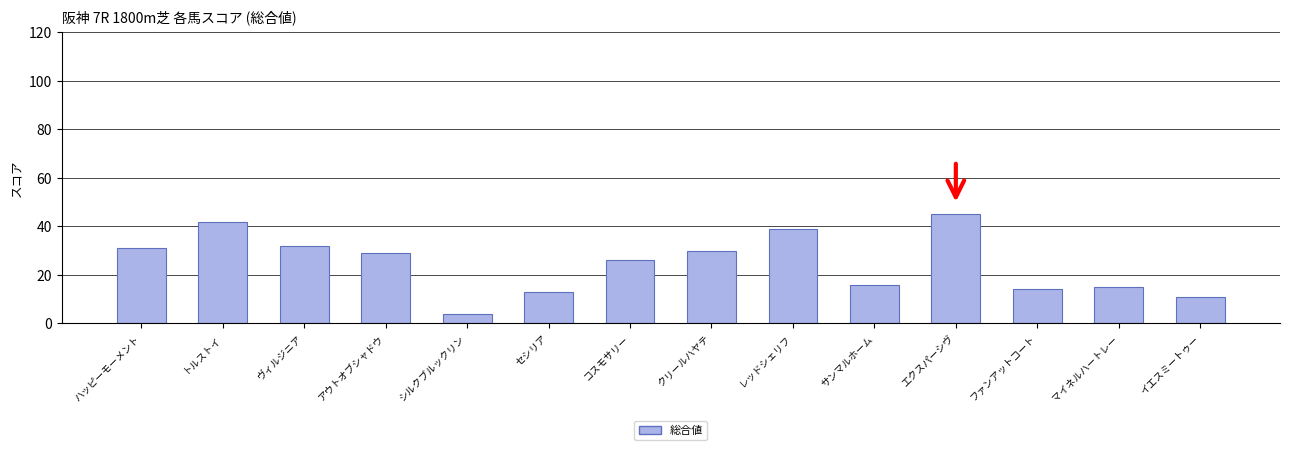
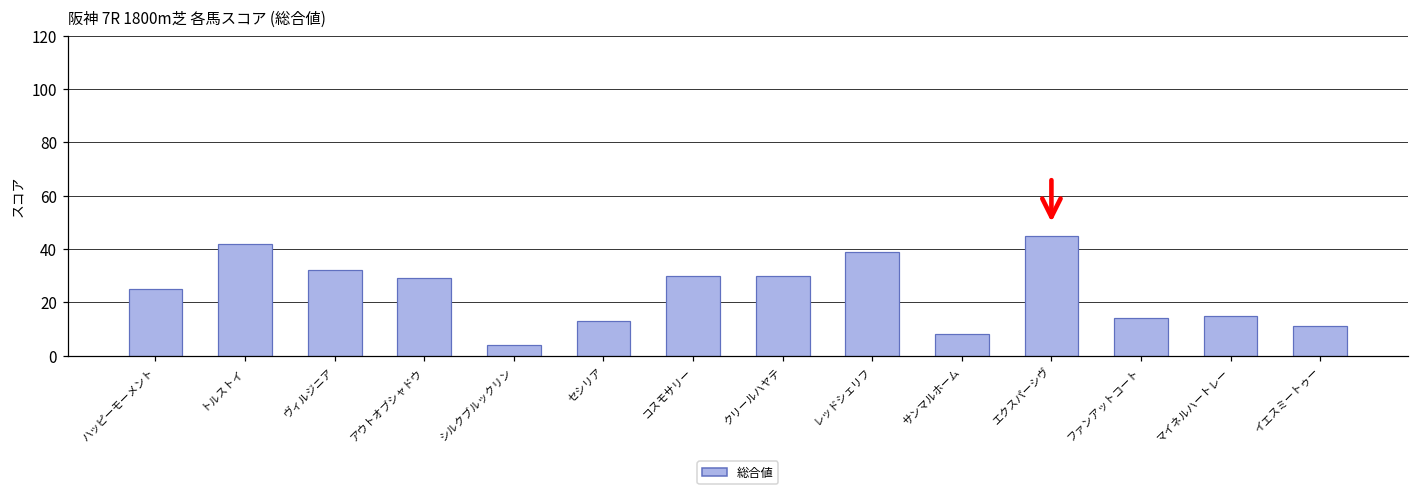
  {
-   "ハッピーモーメント": 31,
+   "ハッピーモーメント": 25,
    "トルストイ": 42,
    "ヴィルジニア": 32,
    "アウトオブシャドウ": 29,
    "シルクブルックリン": 4,
    "セシリア": 13,
-   "コスモサリー": 26,
+   "コスモサリー": 30,
    "クリールハヤテ": 30,
    "レッドシェリフ": 39,
-   "サンマルホーム": 16,
+   "サンマルホーム": 8,
    "エクスパーシヴ": 45,
    "ファンアットコート": 14,
    "マイネルハートレー": 15,
    "イエスミートゥー": 11
  }
